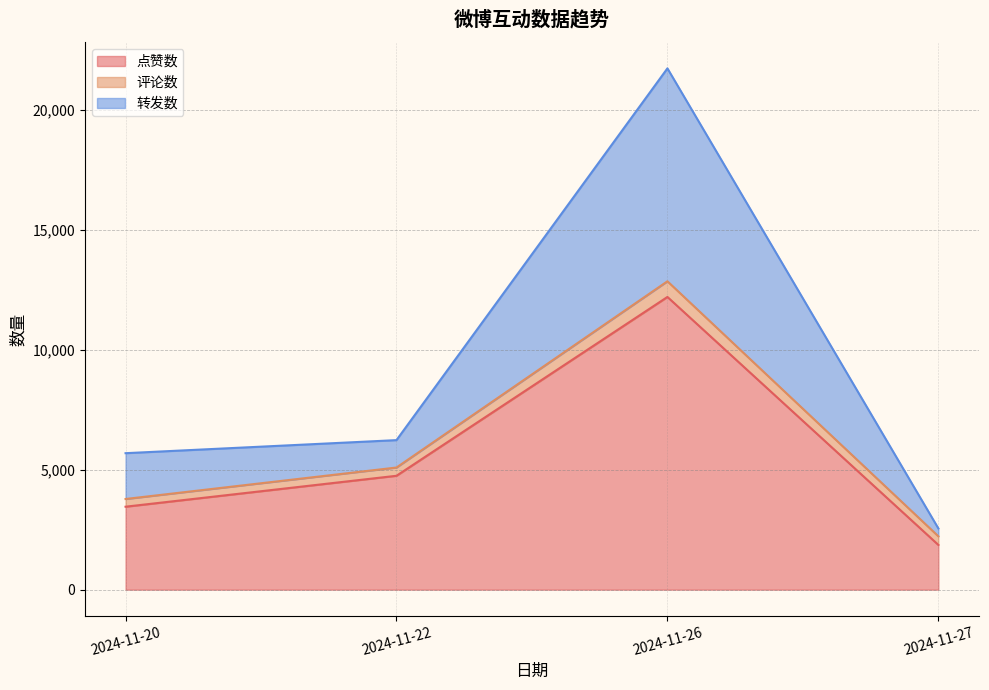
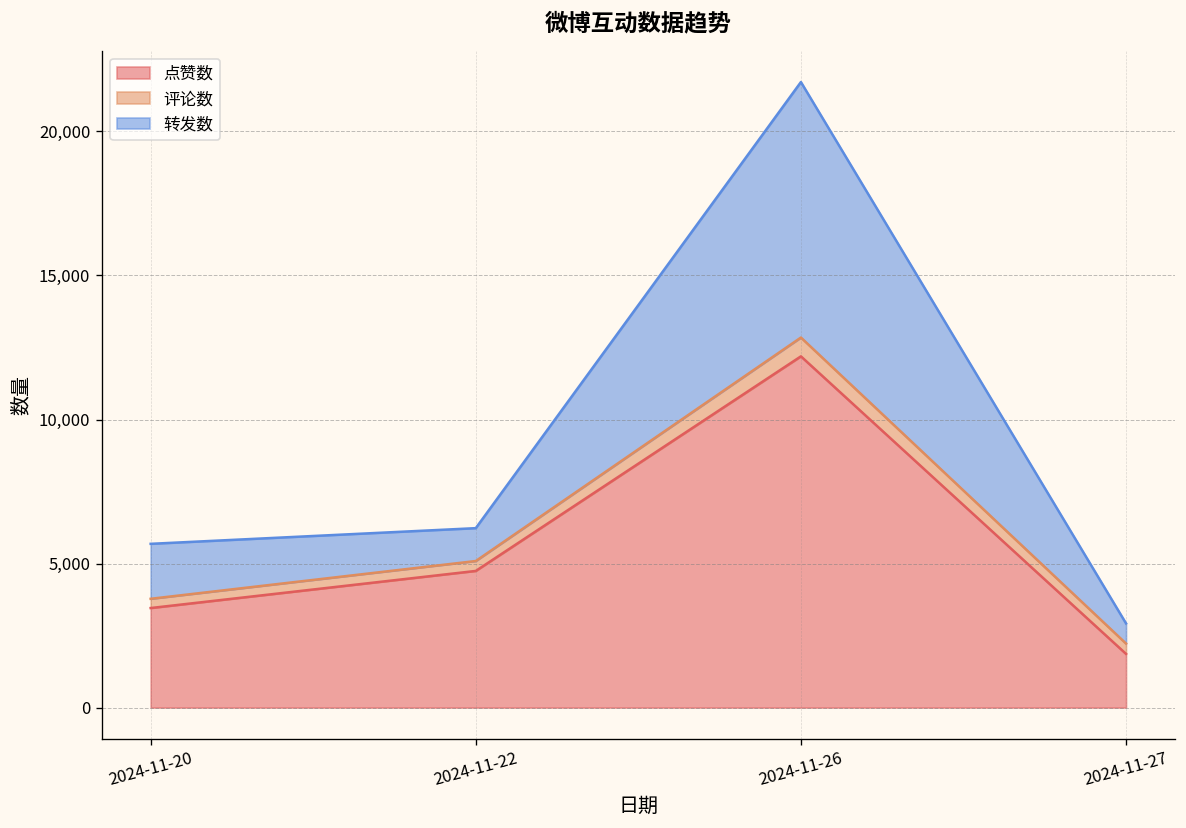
  {
    "转发数": {
      "2024-11-20": "1,900",
      "2024-11-22": "1,100",
      "2024-11-26": "8,900",
-     "2024-11-27": "300"
+     "2024-11-27": "700"
    }
  }
